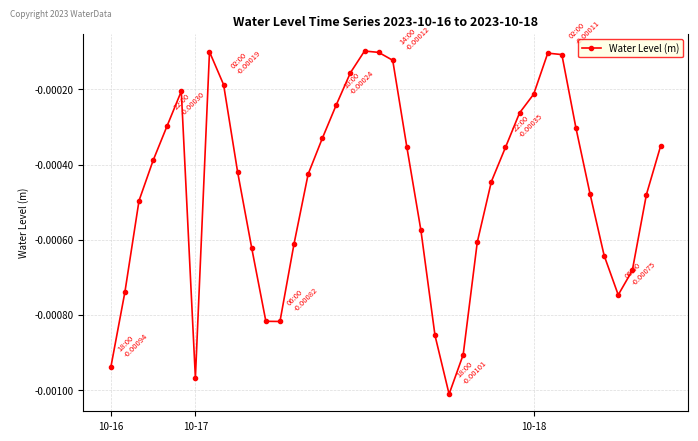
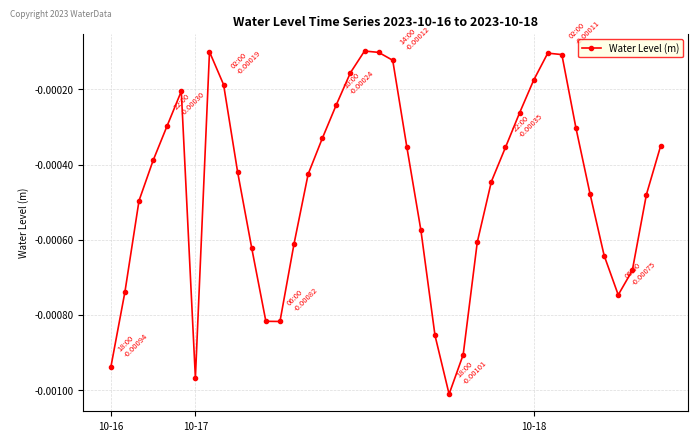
  {
    "10-17": -0.00097,
-   "10-18": -0.00021
+   "10-18": -0.00018
  }
